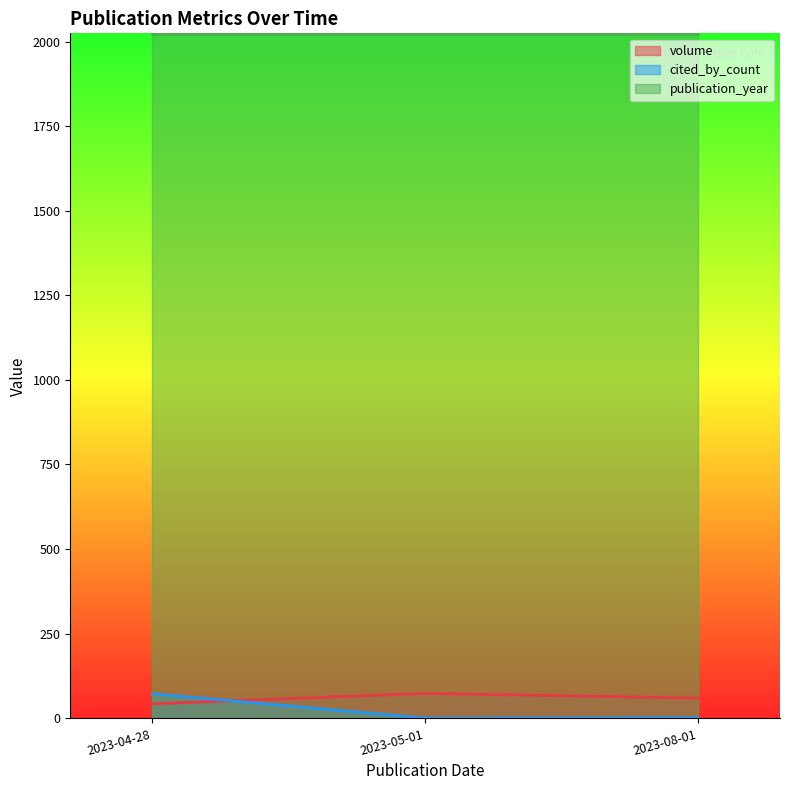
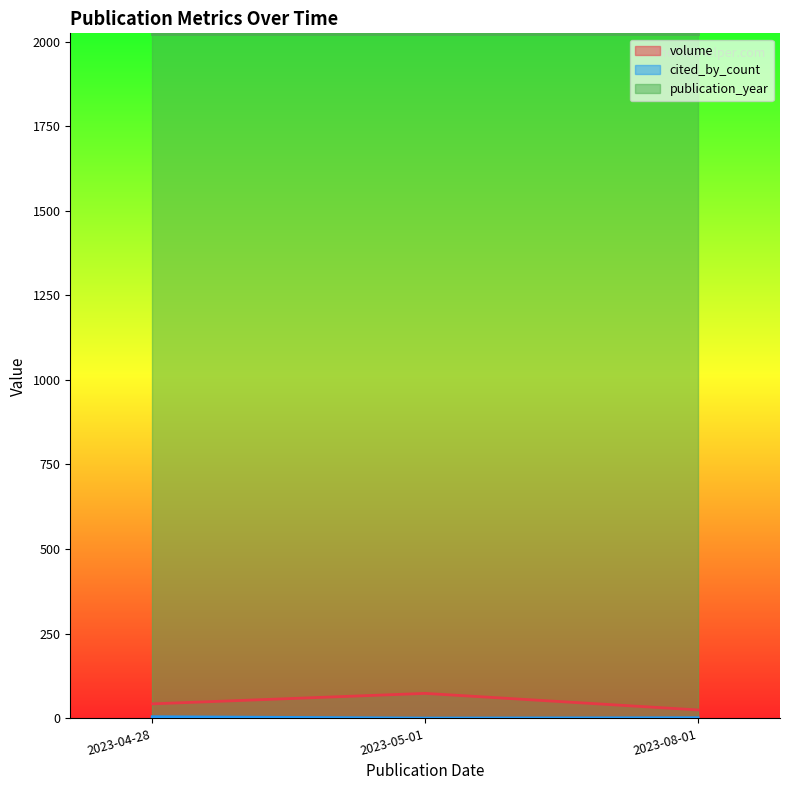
  {
    "volume": {
      "2023-04-28": 40,
      "2023-05-01": 70,
-     "2023-08-01": 60
+     "2023-08-01": 20
    },
    "cited_by_count": {
-     "2023-04-28": 70,
+     "2023-04-28": 0,
      "2023-05-01": 0,
      "2023-08-01": 0
    },
    "publication_year": {
      "2023-04-28": 2020,
      "2023-05-01": 2020,
      "2023-08-01": 2020
    }
  }
